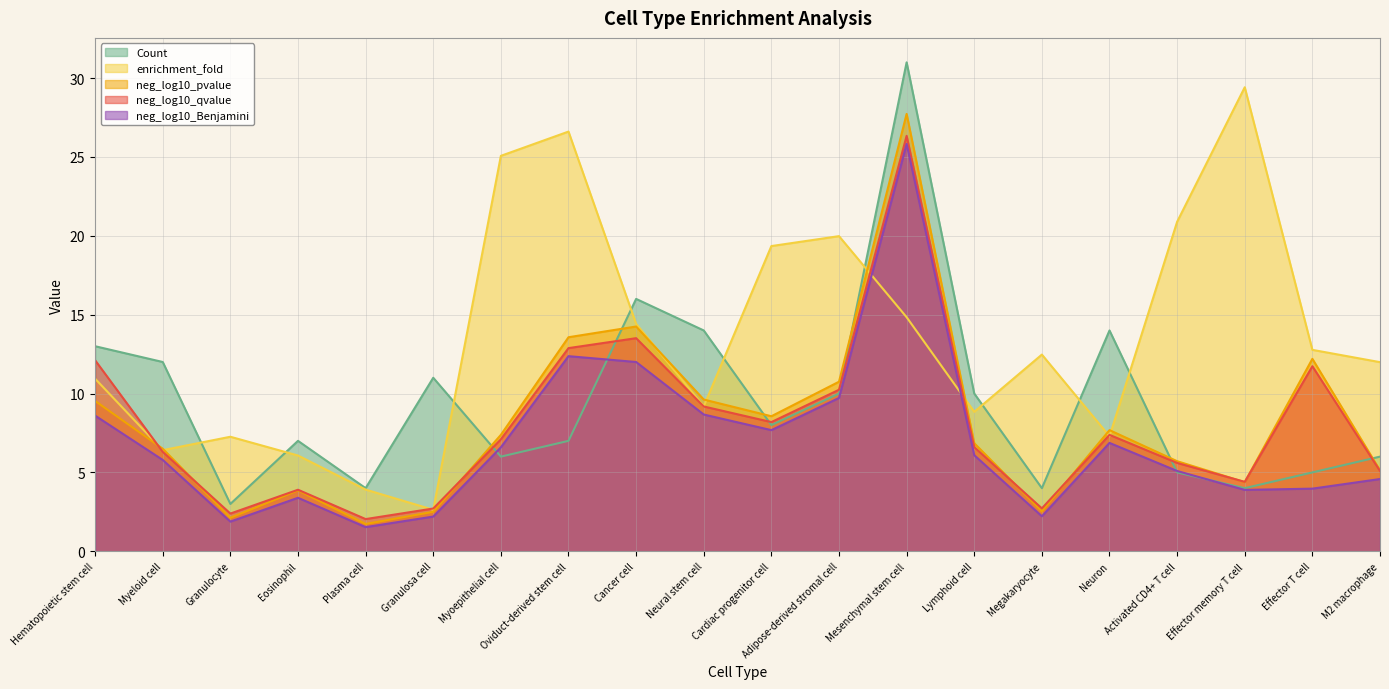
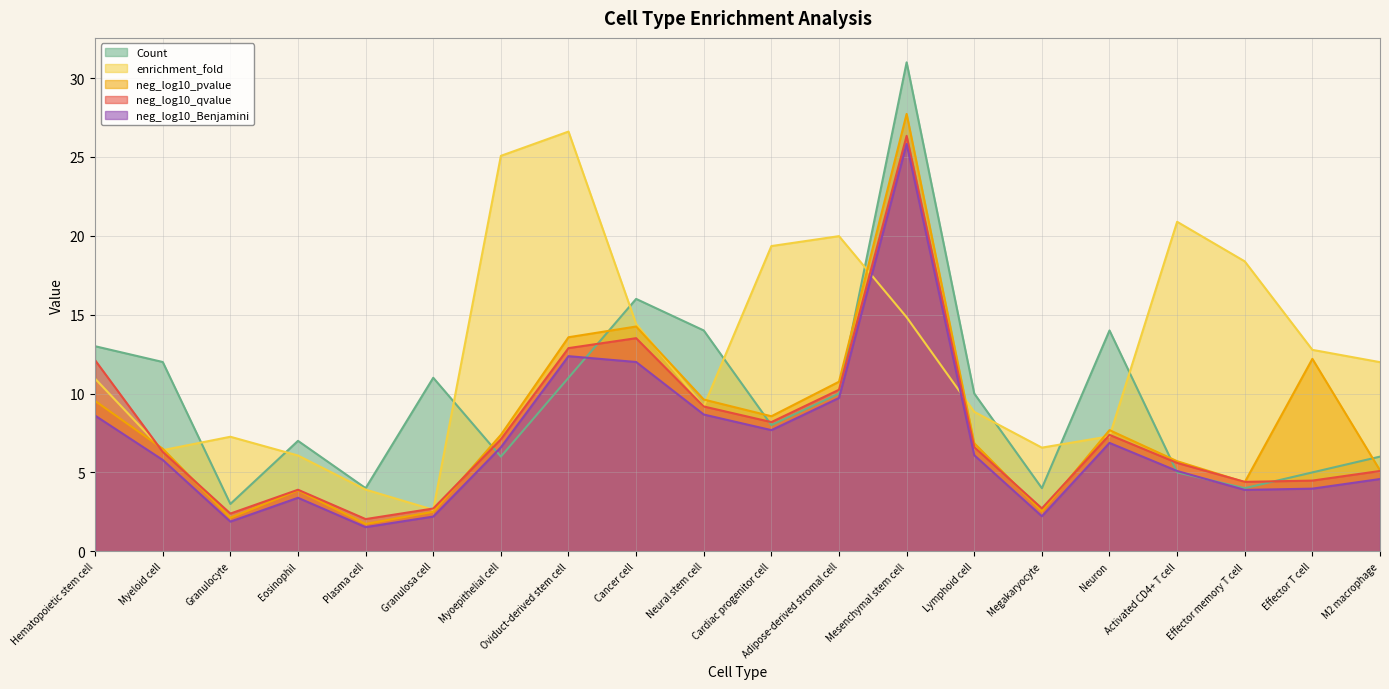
  {
    "Count": {
      "Hematopoietic stem cell": 13,
      "Myeloid cell": 12,
      "Granulocyte": 3,
      "Eosinophil": 7,
      "Granulosa cell": 11,
      "Myoepithelial cell": 6,
-     "Oviduct-derived stem cell": 7,
+     "Oviduct-derived stem cell": 11,
      "Cancer cell": 16,
      "Neural stem cell": 14,
      "Cardiac progenitor cell": 8,
      "Adipose-derived stromal cell": 10,
      "Mesenchymal stem cell": 31,
      "Lymphoid cell": 10,
      "Megakaryocyte": 4,
      "Neuron": 14,
      "Effector T cell": 5,
      "M2 macrophage": 6
    },
    "enrichment_fold": {
      "Hematopoietic stem cell": 10.9,
      "Granulocyte": 7.3,
      "Eosinophil": 6.1,
      "Myoepithelial cell": 25.1,
      "Oviduct-derived stem cell": 26.6,
      "Cancer cell": 14.4,
      "Cardiac progenitor cell": 19.4,
      "Adipose-derived stromal cell": 20.0,
      "Mesenchymal stem cell": 14.8,
      "Lymphoid cell": 8.8,
-     "Megakaryocyte": 12.5,
+     "Megakaryocyte": 6.6,
      "Activated CD4+ T cell": 20.9,
-     "Effector memory T cell": 29.4,
+     "Effector memory T cell": 18.4,
      "Effector T cell": 12.8,
      "M2 macrophage": 12.0
    },
    "neg_log10_pvalue": {
      "Hematopoietic stem cell": 9.5,
      "Granulocyte": 2.1,
      "Plasma cell": 1.7,
      "Myoepithelial cell": 7.4,
      "Oviduct-derived stem cell": 13.6,
      "Cancer cell": 14.3,
      "Neural stem cell": 9.6,
      "Cardiac progenitor cell": 8.6,
      "Adipose-derived stromal cell": 10.8,
      "Mesenchymal stem cell": 27.7,
      "Lymphoid cell": 6.9,
      "Megakaryocyte": 2.5,
      "Neuron": 7.7,
      "Effector T cell": 12.2
    },
    "neg_log10_qvalue": {
      "Hematopoietic stem cell": 12.1,
      "Granulocyte": 2.4,
      "Plasma cell": 2.0,
      "Myoepithelial cell": 7.1,
      "Oviduct-derived stem cell": 12.9,
      "Cancer cell": 13.5,
      "Cardiac progenitor cell": 8.2,
      "Adipose-derived stromal cell": 10.2,
      "Mesenchymal stem cell": 26.3,
      "Lymphoid cell": 6.6,
      "Megakaryocyte": 2.7,
-     "Effector T cell": 11.7
+     "Effector T cell": 4.5
    },
    "neg_log10_Benjamini": {
      "Hematopoietic stem cell": 8.6,
      "Myeloid cell": 5.8,
      "Granulocyte": 1.9,
      "Eosinophil": 3.4,
      "Plasma cell": 1.5,
      "Granulosa cell": 2.2,
      "Myoepithelial cell": 6.6,
      "Oviduct-derived stem cell": 12.4,
      "Cancer cell": 12.0,
      "Neural stem cell": 8.7,
      "Cardiac progenitor cell": 7.7,
      "Adipose-derived stromal cell": 9.7,
      "Mesenchymal stem cell": 25.8,
      "Lymphoid cell": 6.1,
      "Megakaryocyte": 2.2,
      "Neuron": 6.9,
      "Effector T cell": 4.0,
      "M2 macrophage": 4.6
    }
  }
